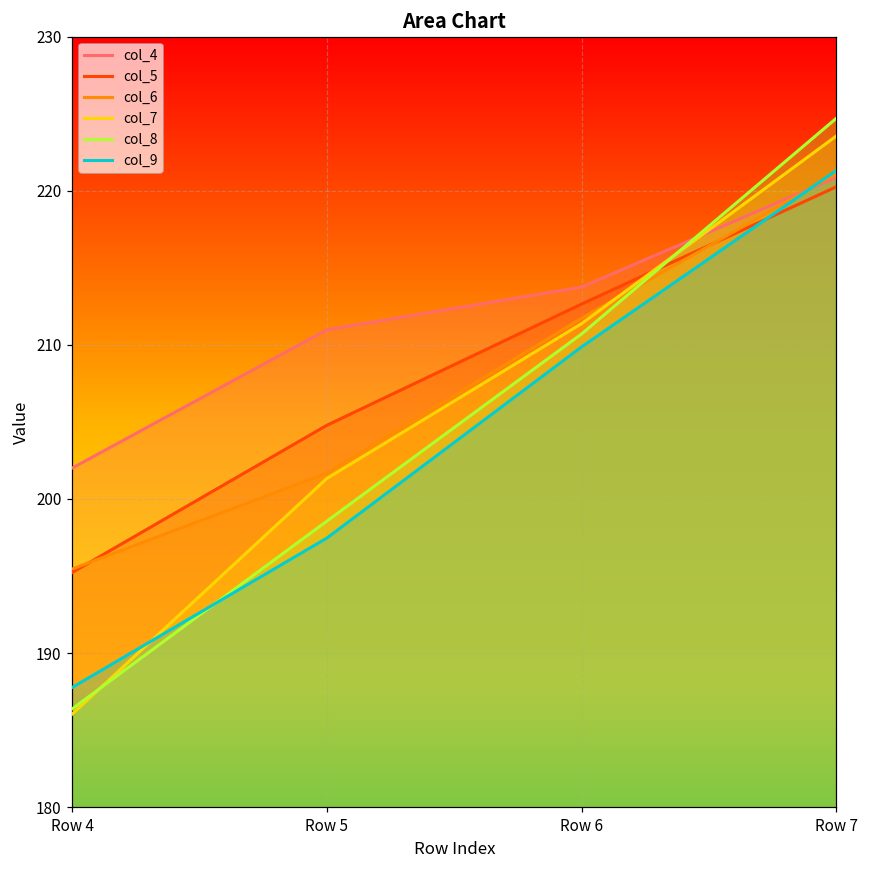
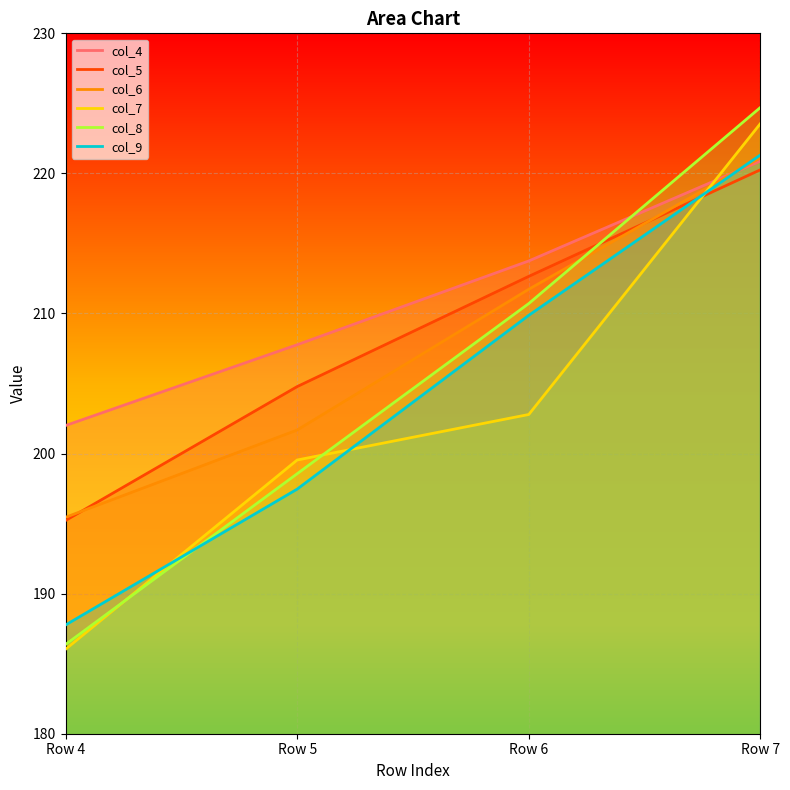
  {
    "col_4": {
      "Row 4": 202.0,
-     "Row 5": 211.0,
+     "Row 5": 207.8,
      "Row 6": 213.8,
      "Row 7": 220.9
    },
    "col_5": {
      "Row 4": 195.2,
      "Row 5": 204.8,
      "Row 6": 212.7,
      "Row 7": 220.3
    },
    "col_6": {
      "Row 4": 195.5,
      "Row 5": 201.7,
      "Row 6": 211.7,
      "Row 7": 221.1
    },
    "col_7": {
      "Row 4": 186.0,
-     "Row 5": 201.3,
-     "Row 6": 211.4,
+     "Row 5": 199.5,
+     "Row 6": 202.8,
      "Row 7": 223.6
    },
    "col_8": {
      "Row 4": 186.4,
      "Row 5": 198.6,
      "Row 6": 210.7,
      "Row 7": 224.7
    },
    "col_9": {
      "Row 4": 187.8,
      "Row 5": 197.5,
      "Row 6": 209.9,
      "Row 7": 221.3
    }
  }
